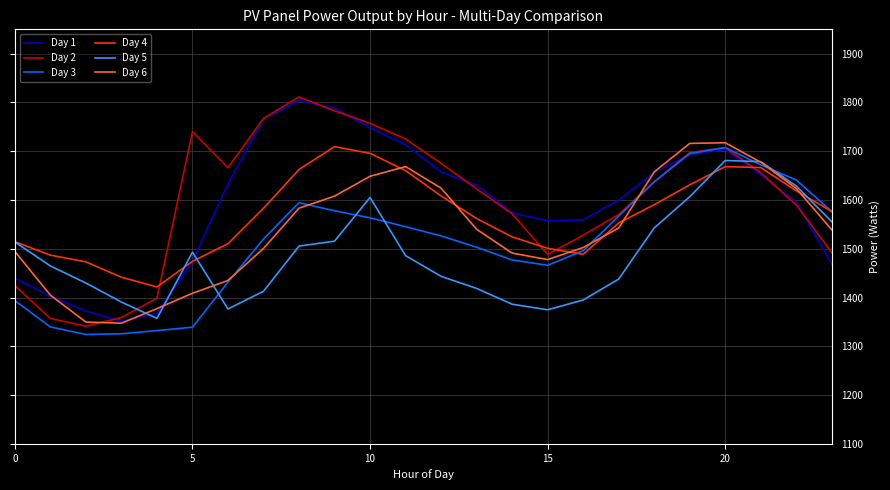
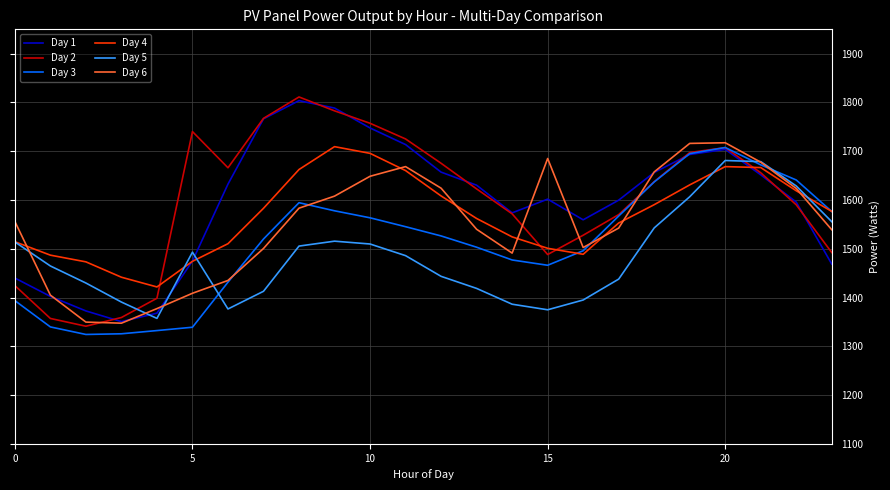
  {
    "Day 1": {
      "0": 1440,
      "10": 1750,
-     "15": 1560
+     "15": 1600
    },
    "Day 2": {
      "0": 1420,
      "5": 1740,
      "10": 1760,
      "15": 1490
    },
    "Day 3": {
      "0": 1390,
      "5": 1340,
      "10": 1560,
      "15": 1470
    },
    "Day 4": {
      "10": 1700,
      "15": 1500,
      "20": 1670
    },
    "Day 5": {
      "5": 1490,
-     "10": 1610,
+     "10": 1510,
      "15": 1370,
      "20": 1680
    },
    "Day 6": {
-     "0": 1490,
+     "0": 1560,
      "5": 1410,
      "10": 1650,
-     "15": 1480,
+     "15": 1690,
      "20": 1720
    }
  }
